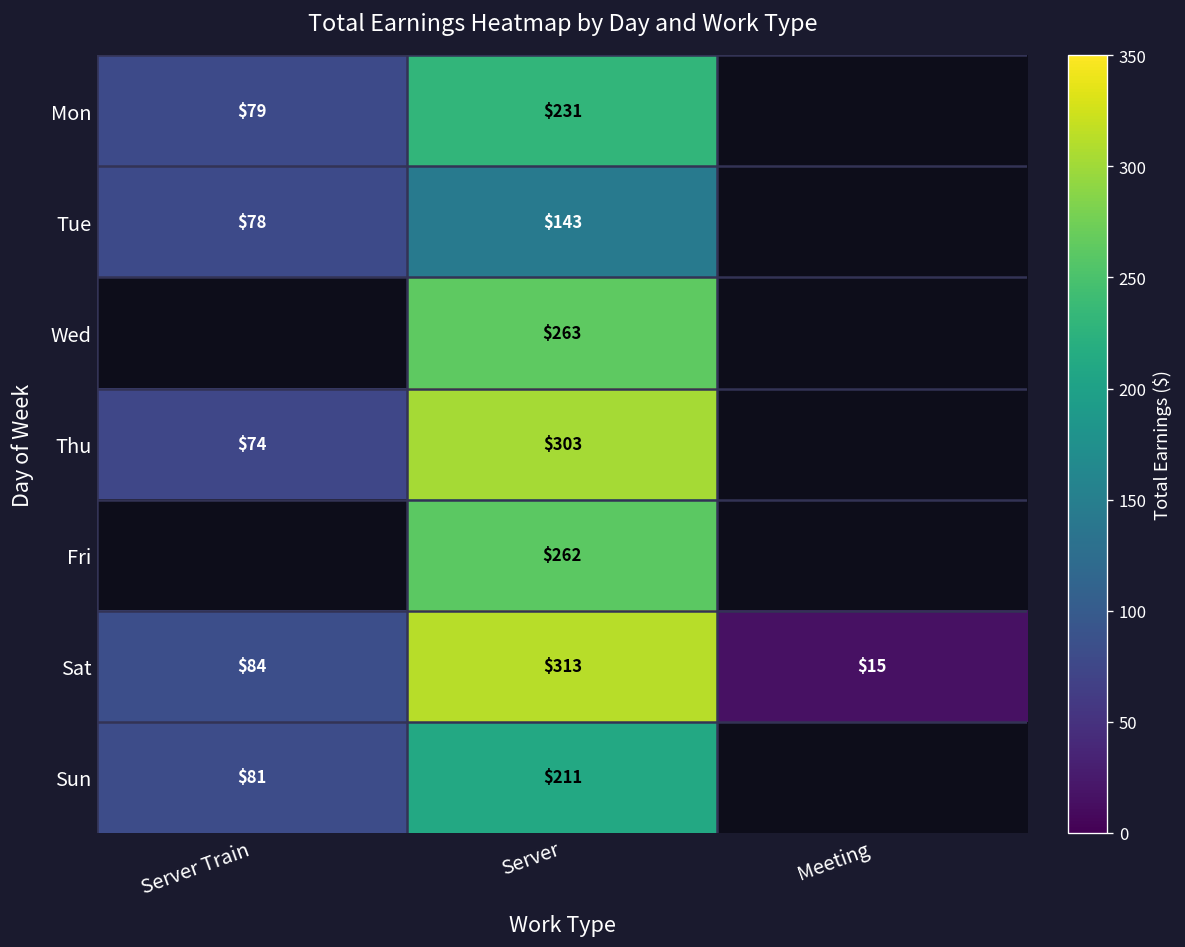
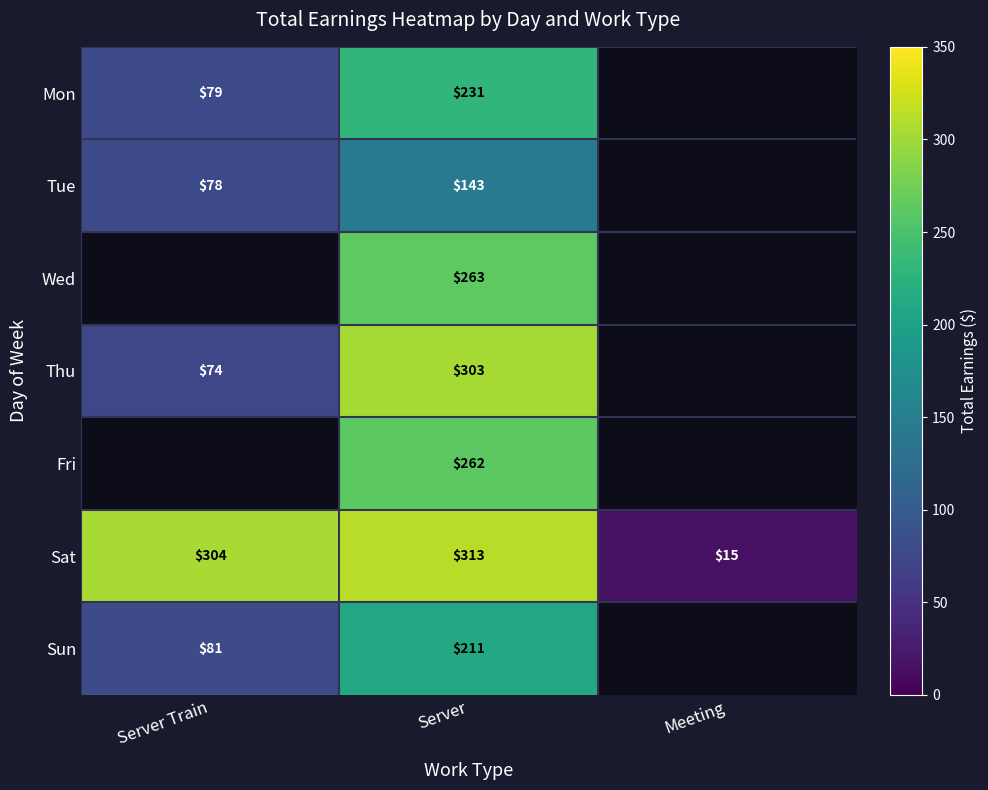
  {
    "Mon": {
      "Server Train": "$79",
      "Server": "$231"
    },
    "Tue": {
      "Server Train": "$78",
      "Server": "$143"
    },
    "Wed": {
      "Server": "$263"
    },
    "Thu": {
      "Server Train": "$74",
      "Server": "$303"
    },
    "Fri": {
      "Server": "$262"
    },
    "Sat": {
-     "Server Train": "$84",
+     "Server Train": "$304",
      "Server": "$313",
      "Meeting": "$15"
    },
    "Sun": {
      "Server Train": "$81",
      "Server": "$211"
    }
  }
